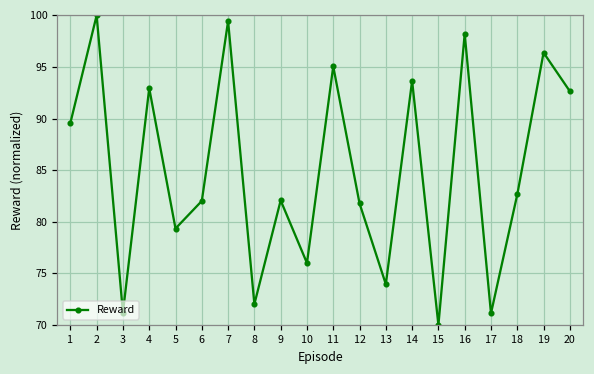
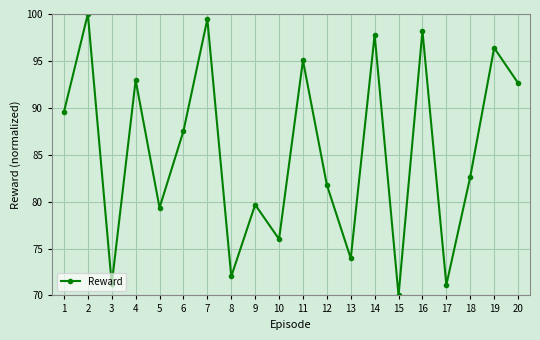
  {
    "1": 90,
    "2": 100,
    "4": 93,
    "5": 79,
-   "6": 82,
+   "6": 88,
    "7": 99,
    "8": 72,
-   "9": 82,
+   "9": 80,
    "10": 76,
    "11": 95,
    "12": 82,
    "13": 74,
-   "14": 94,
+   "14": 98,
    "15": 70,
    "16": 98,
    "17": 71,
    "18": 83,
    "19": 96,
    "20": 93
  }
